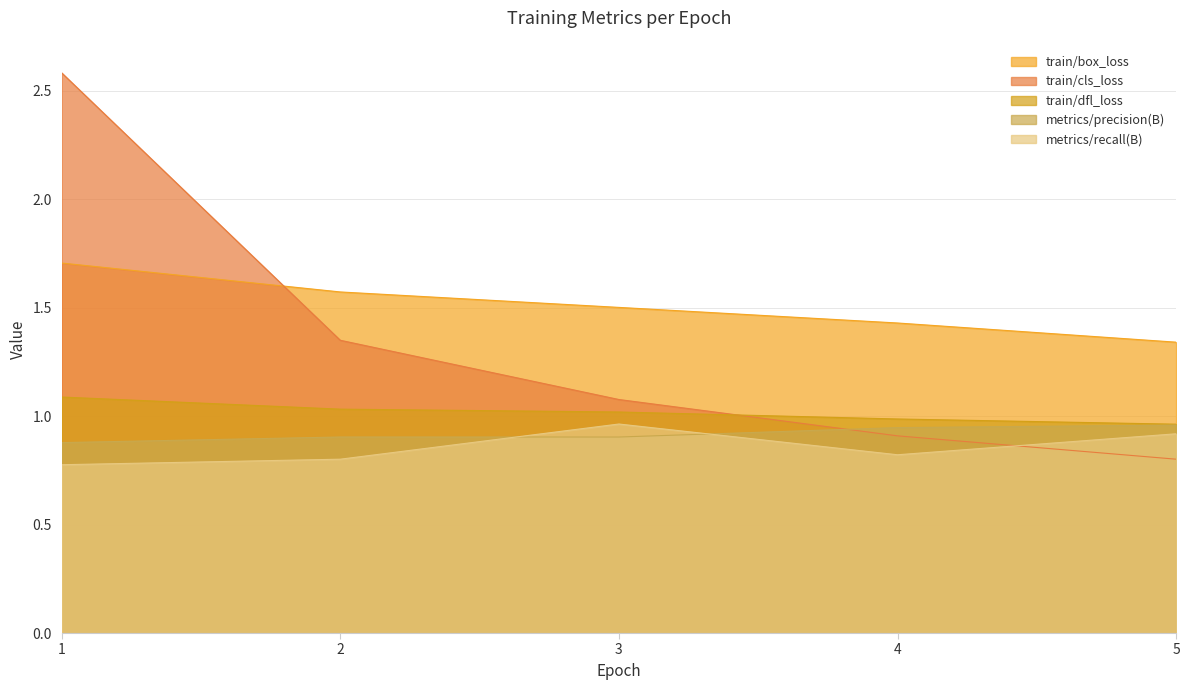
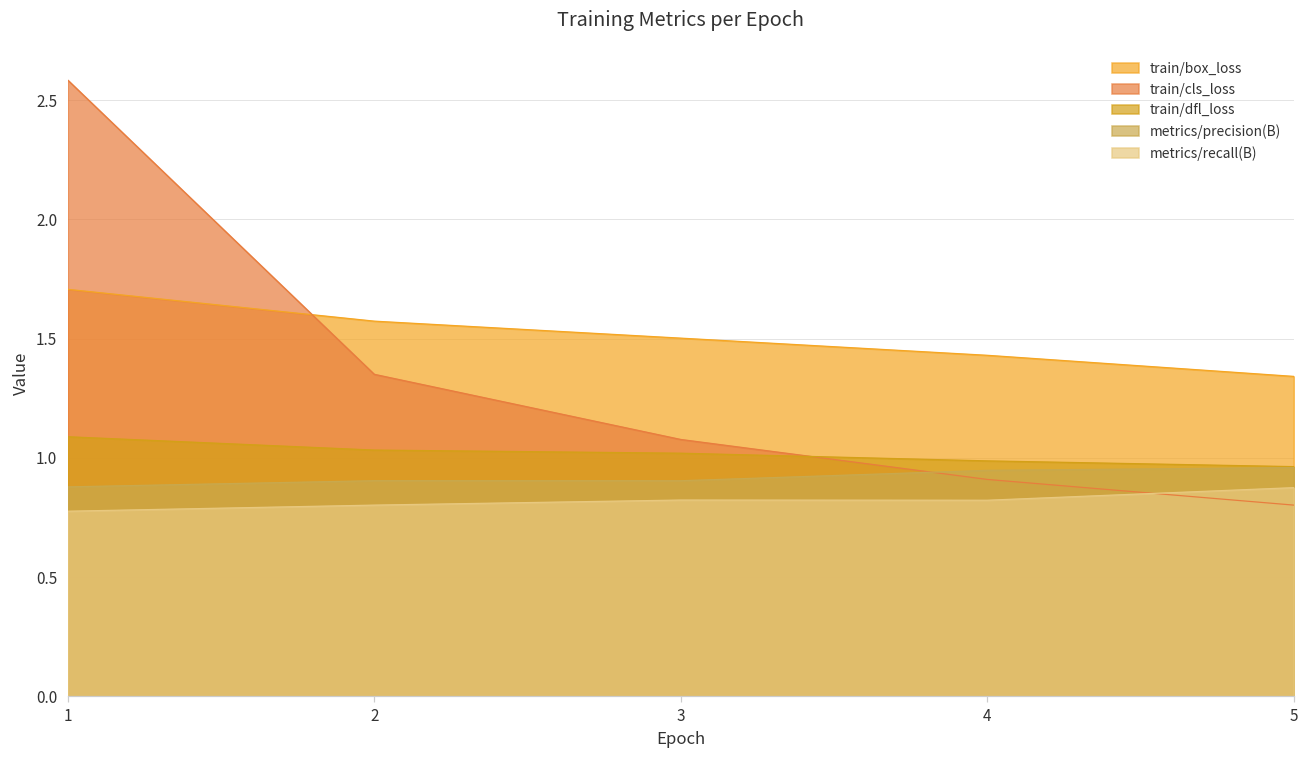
  {
    "metrics/recall(B)": {
      "1": 0.78,
      "2": 0.80,
-     "3": 0.96,
+     "3": 0.82,
      "4": 0.82,
-     "5": 0.92
+     "5": 0.87
    }
  }
